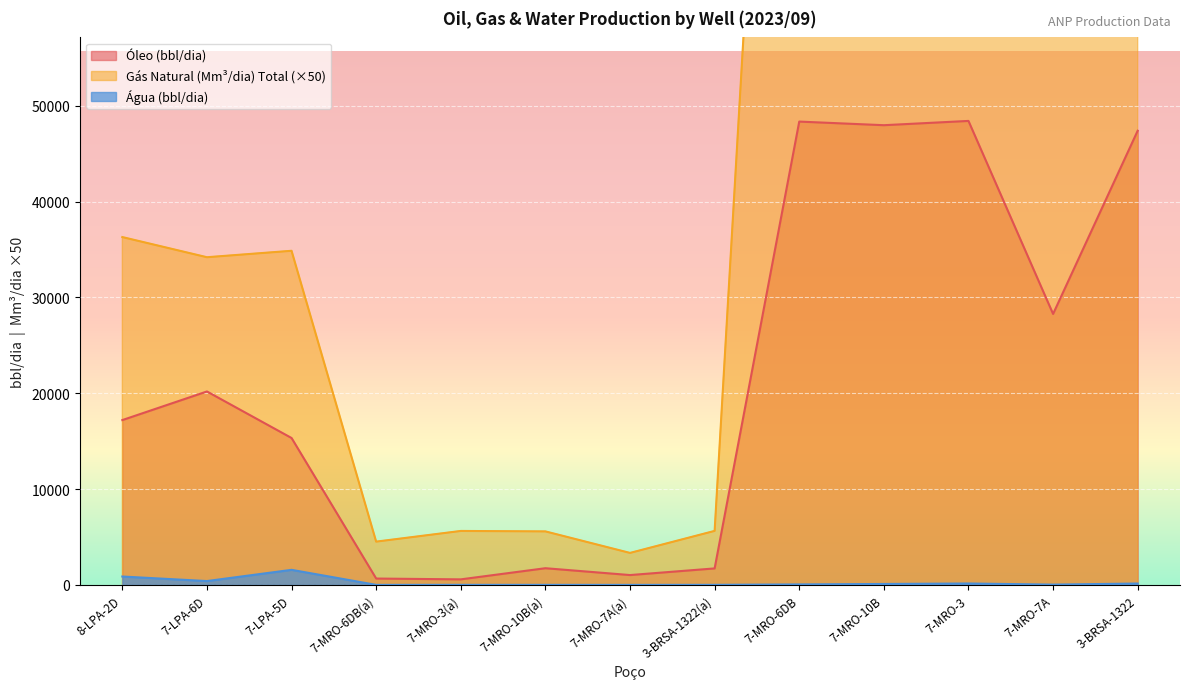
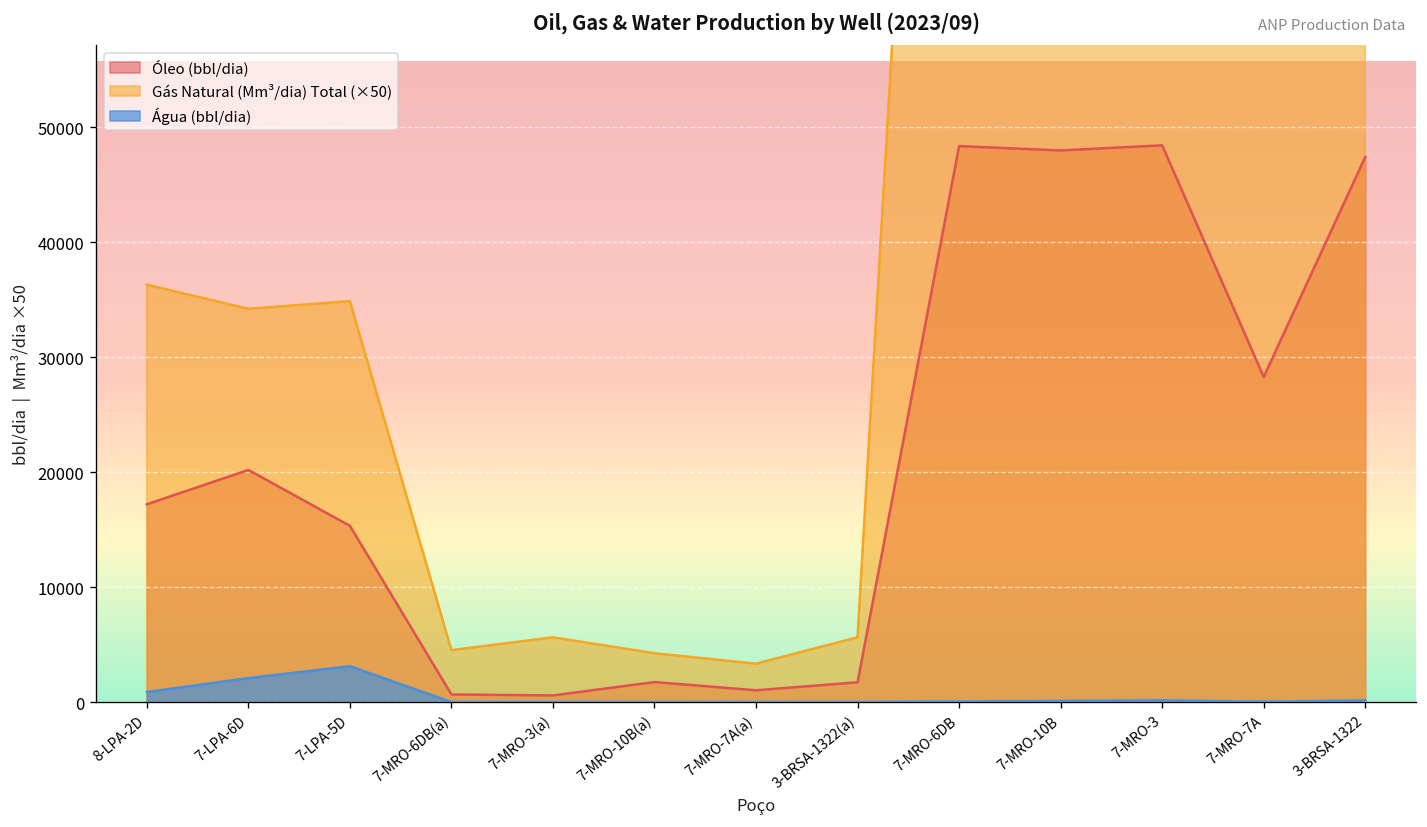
  {
    "Óleo (bbl/dia)": {
      "8-LPA-2D": 17000,
      "7-LPA-6D": 20000,
      "7-LPA-5D": 15000,
      "7-MRO-6DB(a)": 1000,
      "7-MRO-3(a)": 1000,
      "7-MRO-10B(a)": 2000,
      "7-MRO-7A(a)": 1000,
      "3-BRSA-1322(a)": 2000,
      "7-MRO-6DB": 48000,
      "7-MRO-10B": 48000,
      "7-MRO-3": 48000,
      "7-MRO-7A": 28000,
      "3-BRSA-1322": 47000
    },
    "Gás Natural (Mm³/dia) Total (×50)": {
      "8-LPA-2D": 36000,
      "7-LPA-6D": 34000,
      "7-LPA-5D": 35000,
      "7-MRO-6DB(a)": 5000,
      "7-MRO-3(a)": 6000,
-     "7-MRO-10B(a)": 6000,
+     "7-MRO-10B(a)": 4000,
      "7-MRO-7A(a)": 3000,
      "3-BRSA-1322(a)": 6000
    },
    "Água (bbl/dia)": {
      "8-LPA-2D": 1000,
-     "7-LPA-6D": 0,
-     "7-LPA-5D": 2000,
+     "7-LPA-6D": 2000,
+     "7-LPA-5D": 3000,
      "7-MRO-6DB(a)": 0,
      "7-MRO-3(a)": 0,
      "7-MRO-10B(a)": 0,
      "7-MRO-7A(a)": 0,
      "3-BRSA-1322(a)": 0,
      "7-MRO-6DB": 0,
      "7-MRO-10B": 0,
      "7-MRO-3": 0,
      "7-MRO-7A": 0,
      "3-BRSA-1322": 0
    }
  }
